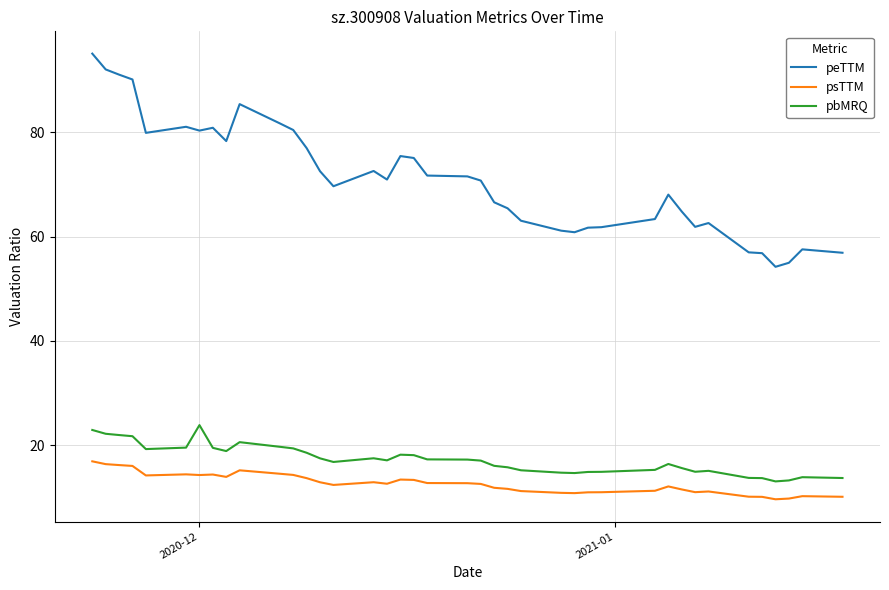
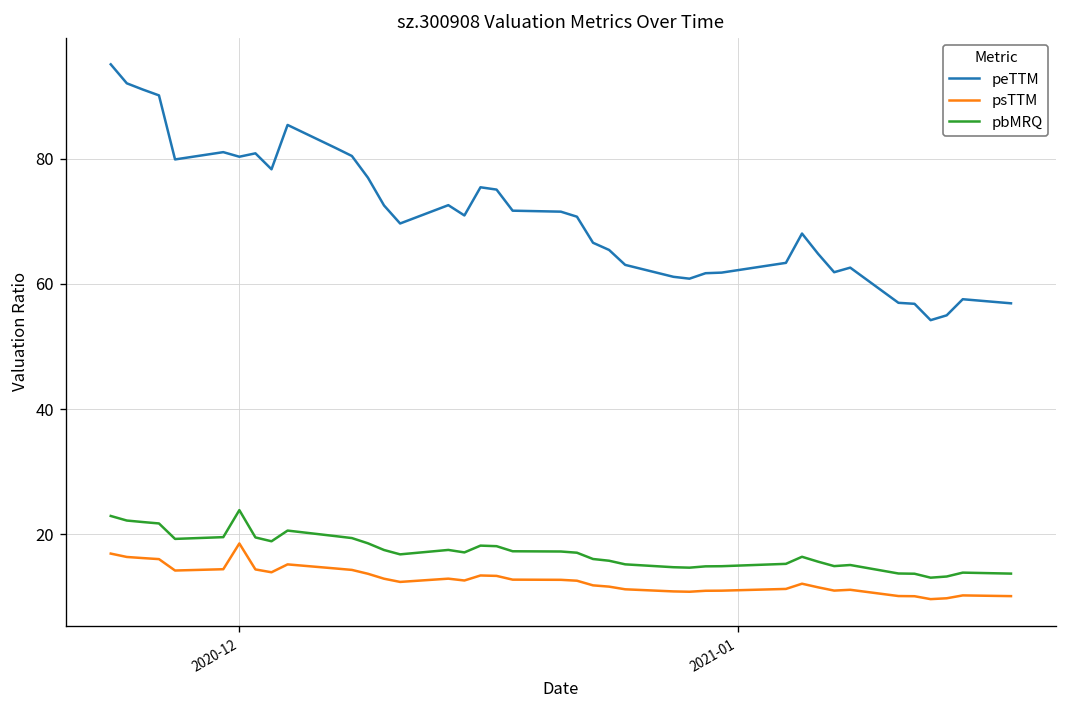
  {
    "peTTM": {
      "2020-12": 80
    },
    "psTTM": {
-     "2020-12": 14
+     "2020-12": 19
    },
    "pbMRQ": {
      "2020-12": 24
    }
  }
